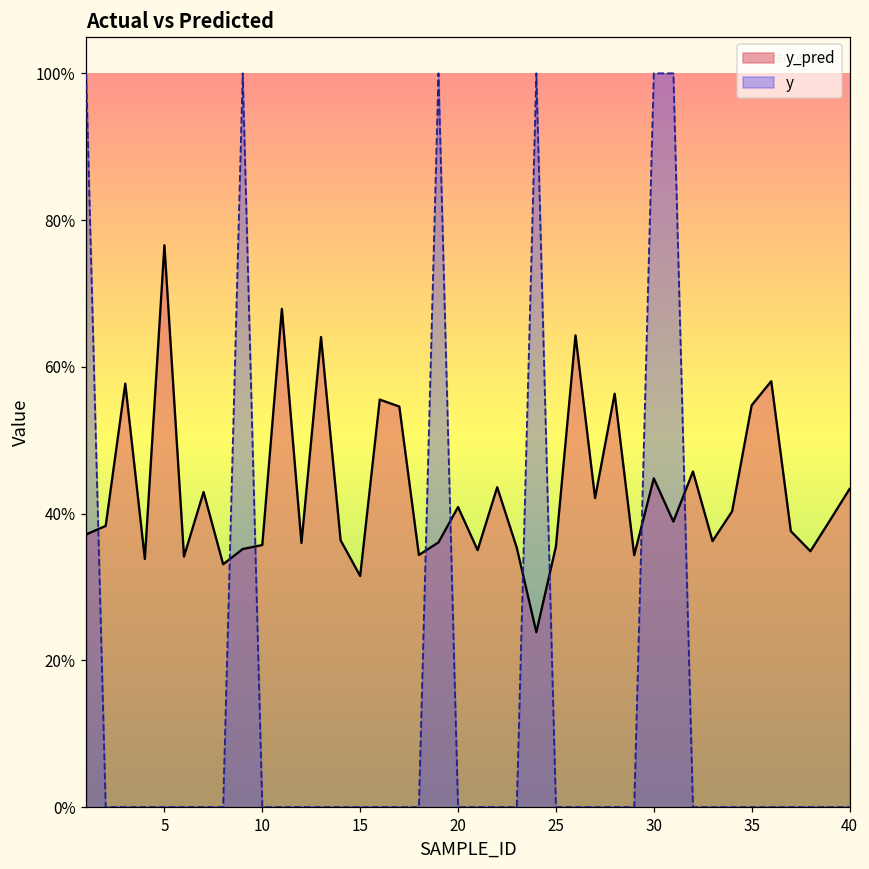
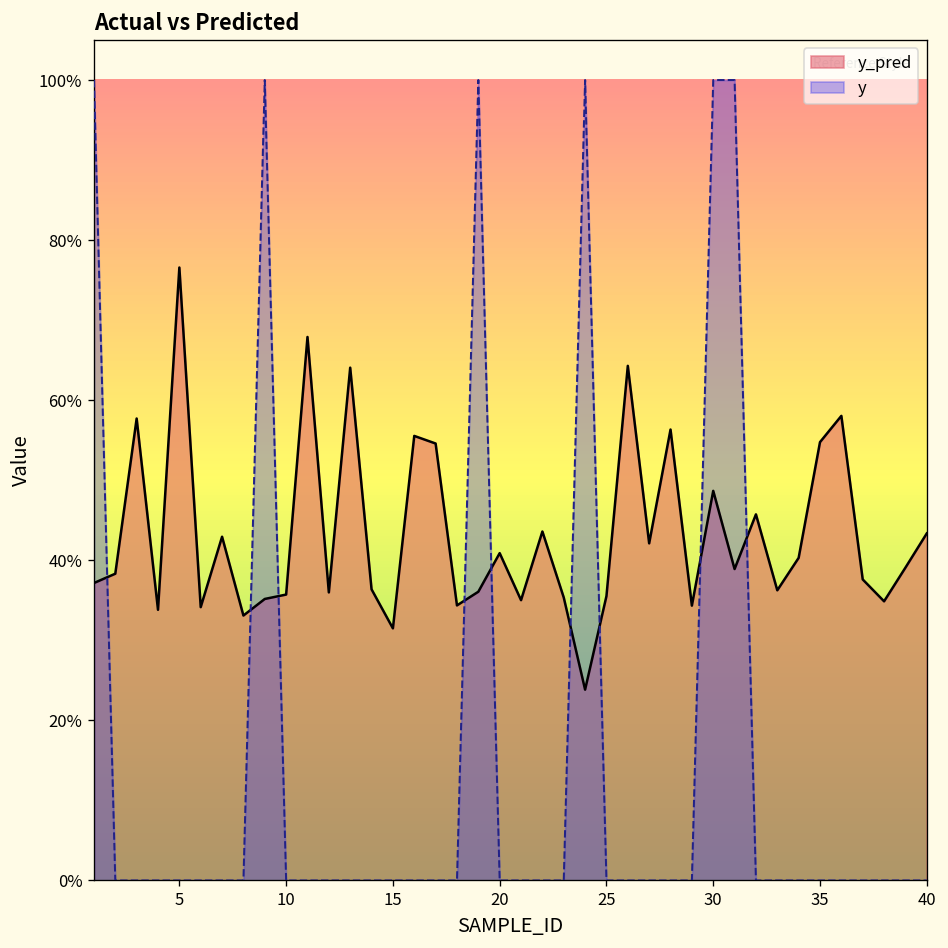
  {
    "y_pred": {
      "5": "77%",
      "10": "36%",
      "15": "31%",
      "20": "41%",
      "25": "36%",
-     "30": "45%",
+     "30": "49%",
      "35": "55%",
      "40": "43%"
    },
    "y": {
      "5": "0%",
      "10": "0%",
      "15": "0%",
      "20": "0%",
      "25": "0%",
      "30": "100%",
      "35": "0%",
      "40": "0%"
    }
  }
